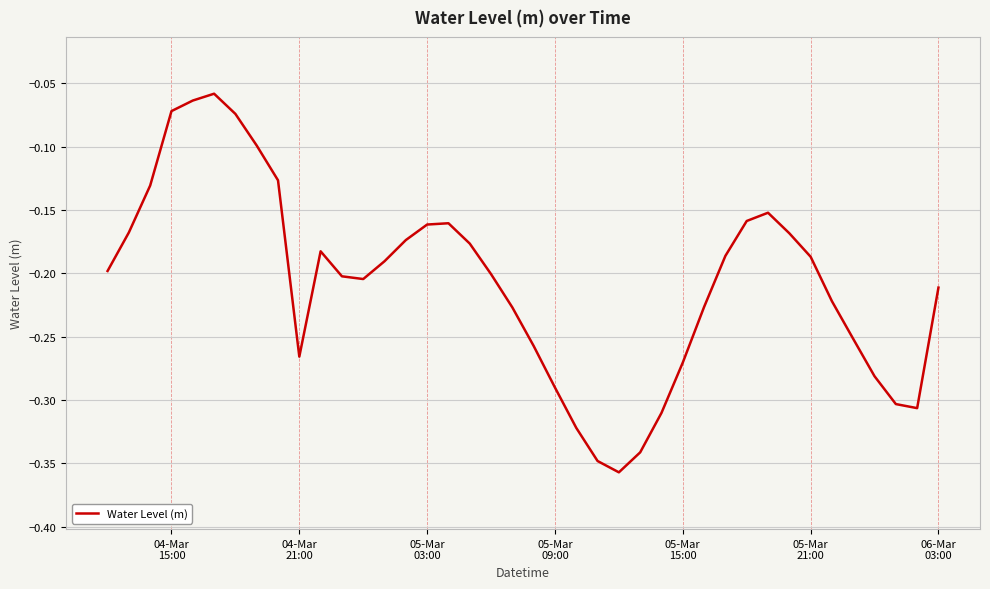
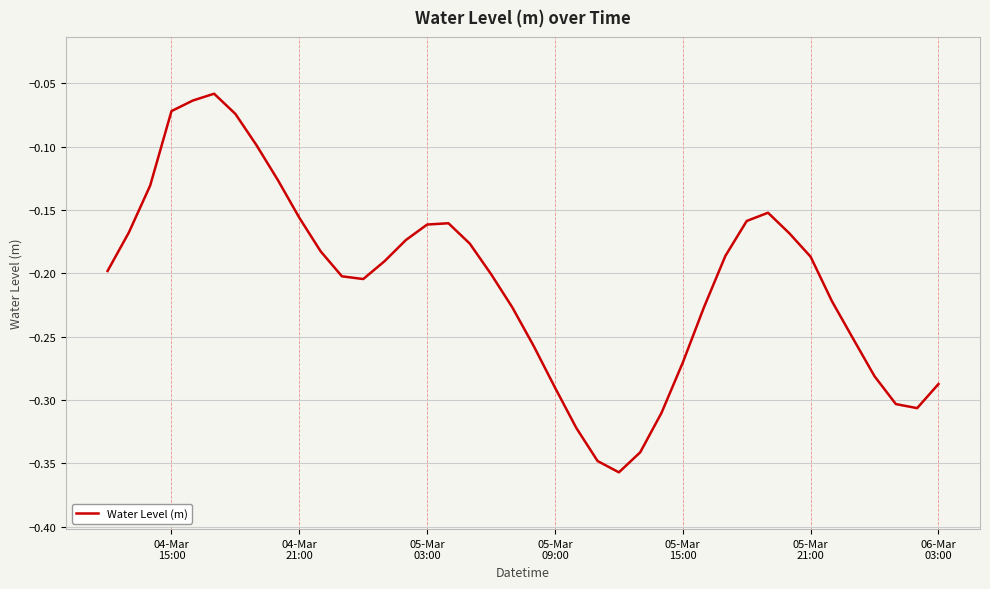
  {
    "04-Mar 15:00": -0.072,
-   "04-Mar 21:00": -0.266,
+   "04-Mar 21:00": -0.156,
    "05-Mar 03:00": -0.161,
    "05-Mar 09:00": -0.290,
    "05-Mar 15:00": -0.270,
    "05-Mar 21:00": -0.187,
-   "06-Mar 03:00": -0.211
+   "06-Mar 03:00": -0.287
  }
